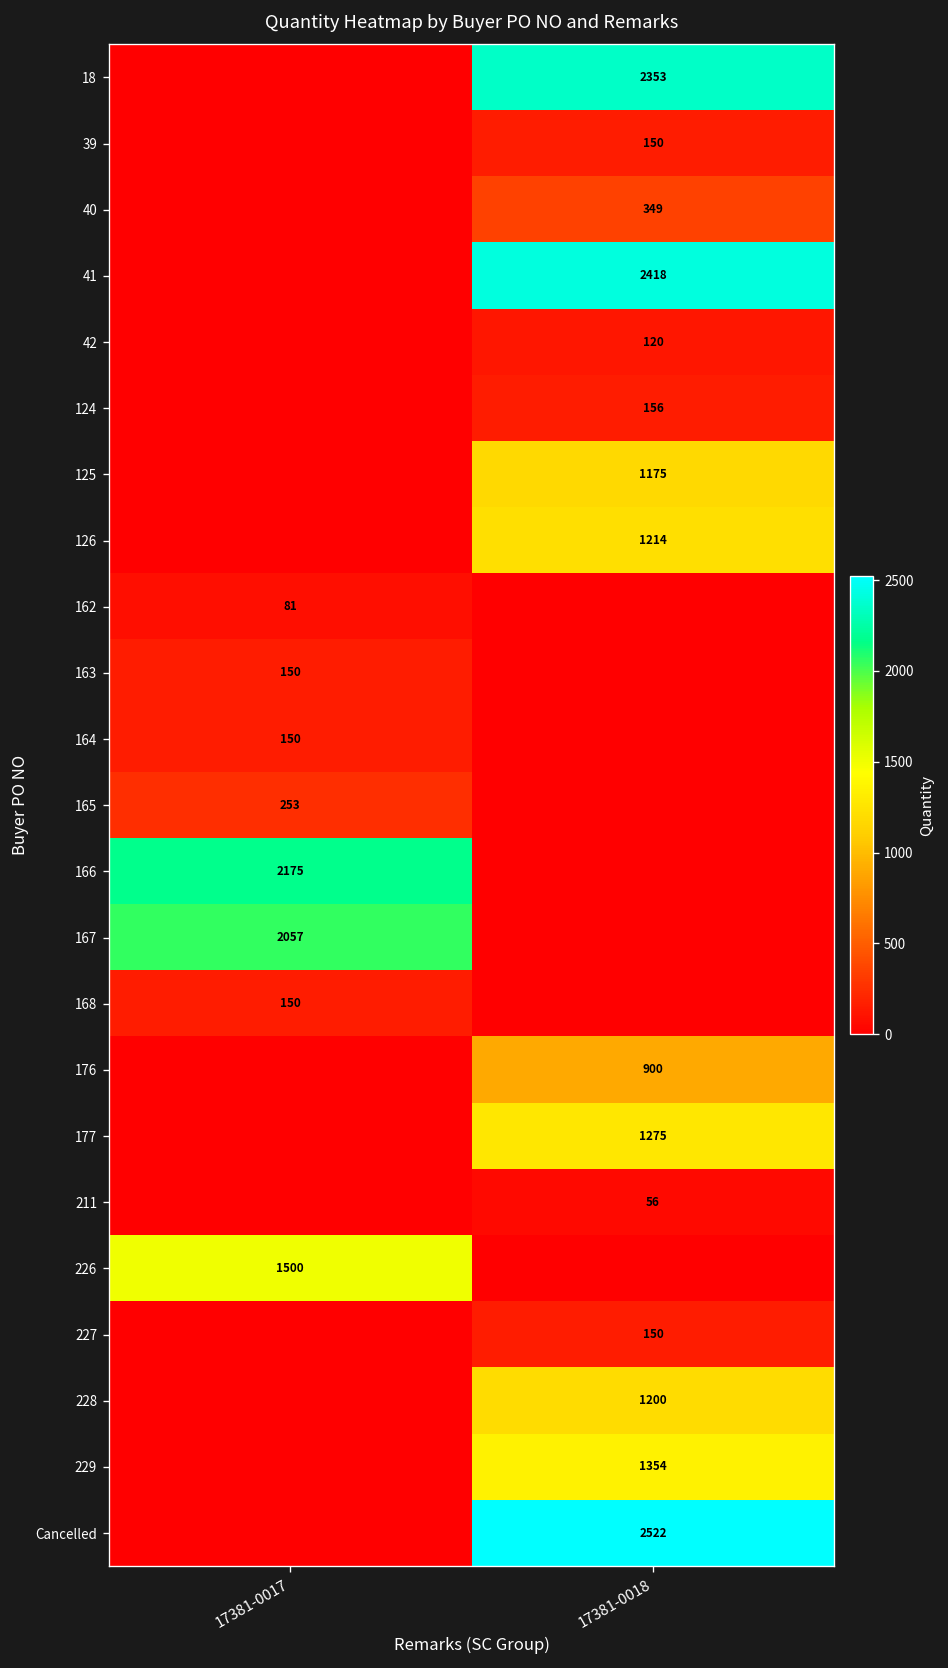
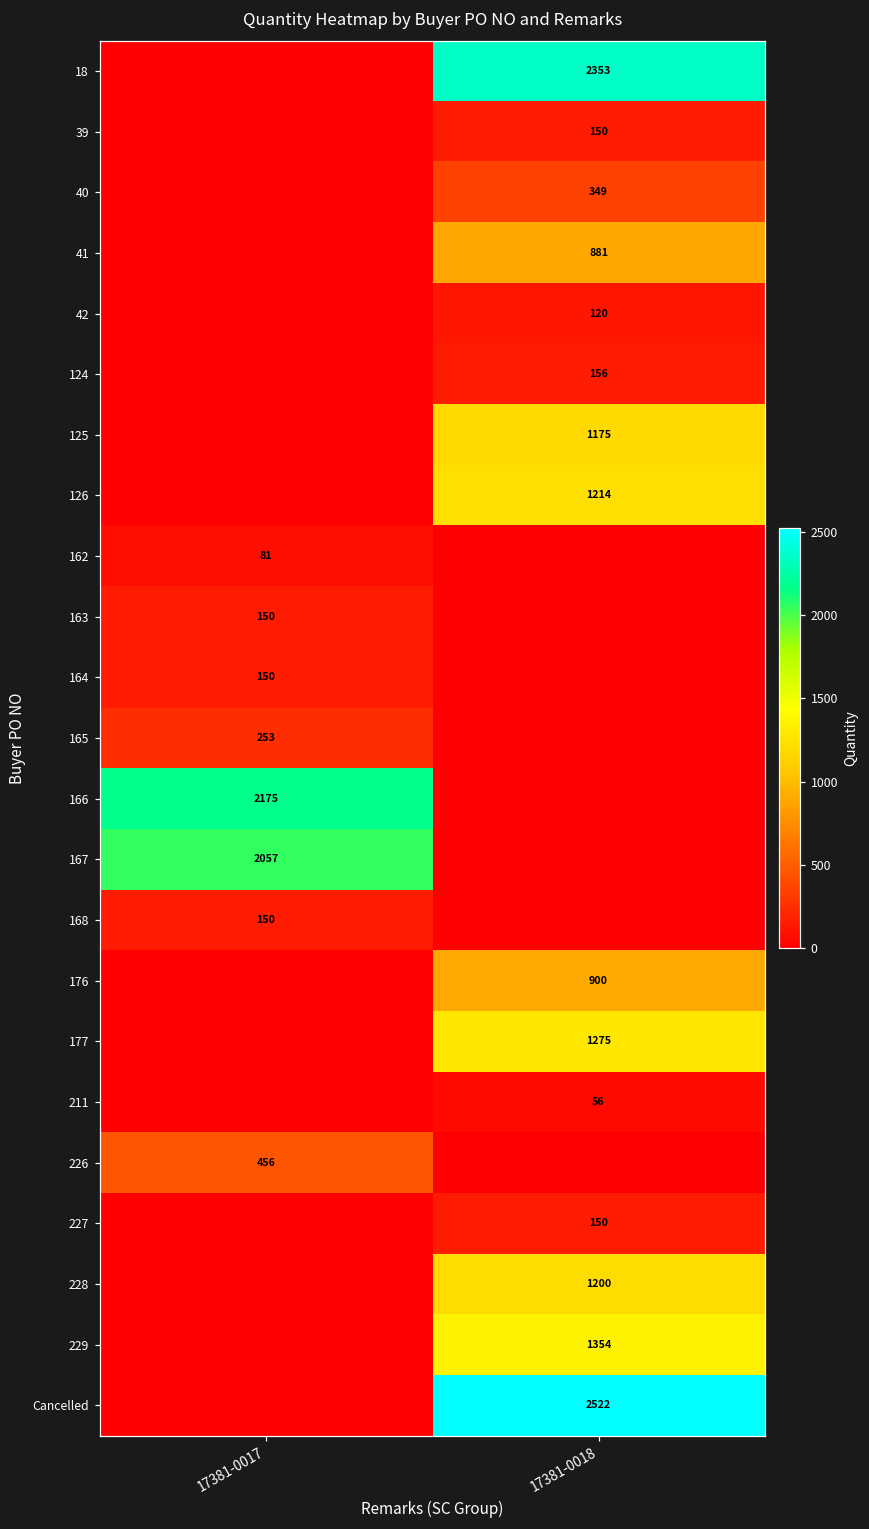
  {
    "18": {
      "17381-0018": 2353
    },
    "39": {
      "17381-0018": 150
    },
    "40": {
      "17381-0018": 349
    },
    "41": {
-     "17381-0018": 2418
+     "17381-0018": 881
    },
    "42": {
      "17381-0018": 120
    },
    "124": {
      "17381-0018": 156
    },
    "125": {
      "17381-0018": 1175
    },
    "126": {
      "17381-0018": 1214
    },
    "162": {
      "17381-0017": 81
    },
    "163": {
      "17381-0017": 150
    },
    "164": {
      "17381-0017": 150
    },
    "165": {
      "17381-0017": 253
    },
    "166": {
      "17381-0017": 2175
    },
    "167": {
      "17381-0017": 2057
    },
    "168": {
      "17381-0017": 150
    },
    "176": {
      "17381-0018": 900
    },
    "177": {
      "17381-0018": 1275
    },
    "211": {
      "17381-0018": 56
    },
    "226": {
-     "17381-0017": 1500
+     "17381-0017": 456
    },
    "227": {
      "17381-0018": 150
    },
    "228": {
      "17381-0018": 1200
    },
    "229": {
      "17381-0018": 1354
    },
    "Cancelled": {
      "17381-0018": 2522
    }
  }
